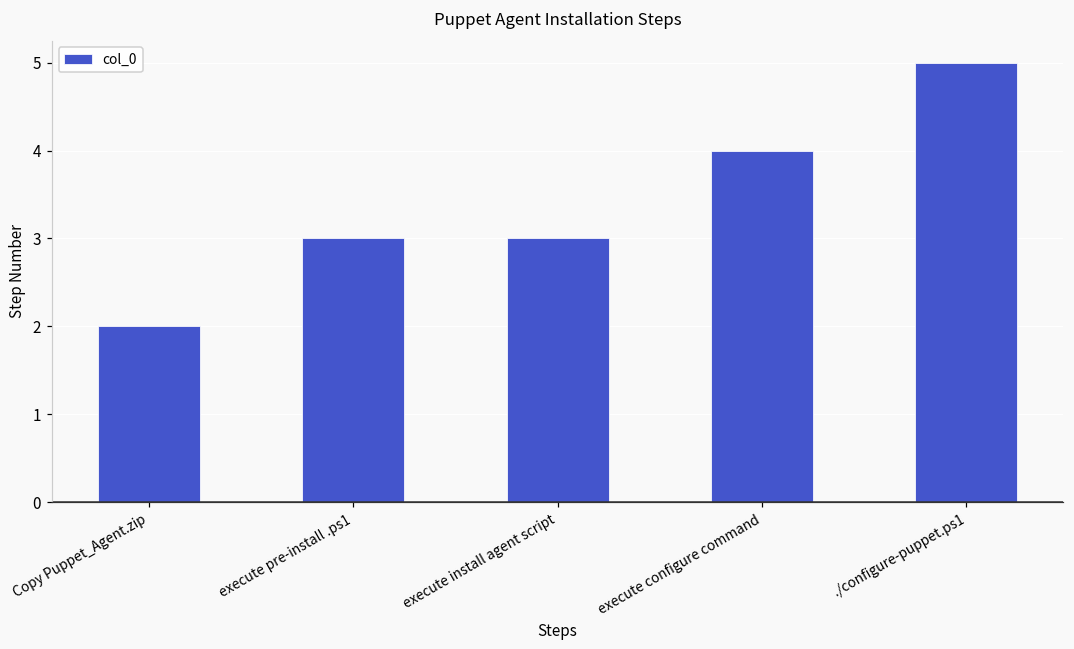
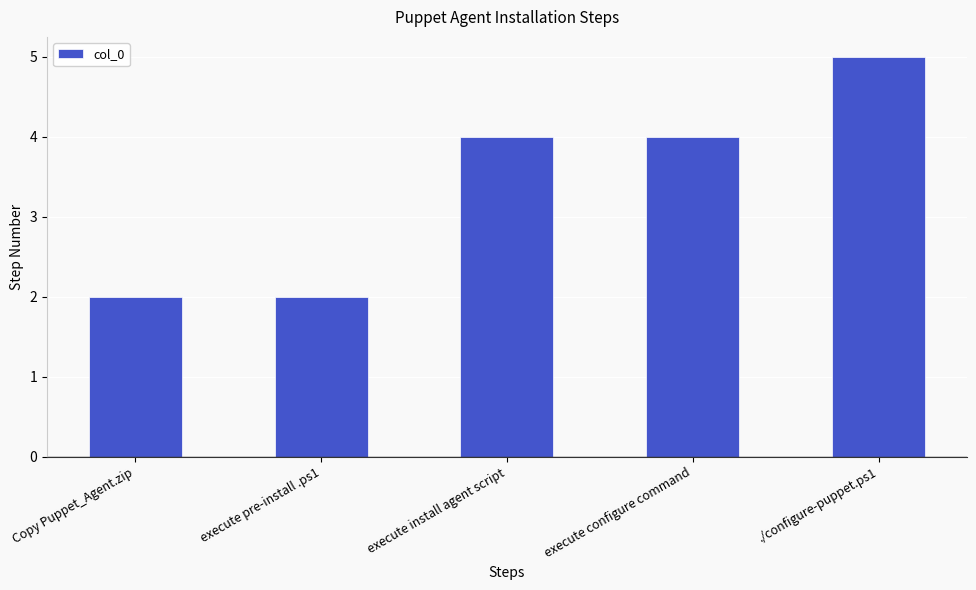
  {
    "Copy Puppet_Agent.zip": 2,
-   "execute pre-install .ps1": 3,
-   "execute install agent script": 3,
+   "execute pre-install .ps1": 2,
+   "execute install agent script": 4,
    "execute configure command": 4,
    "./configure-puppet.ps1": 5
  }
